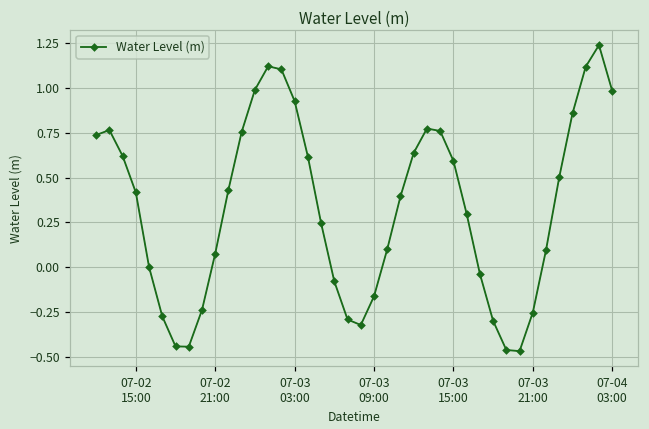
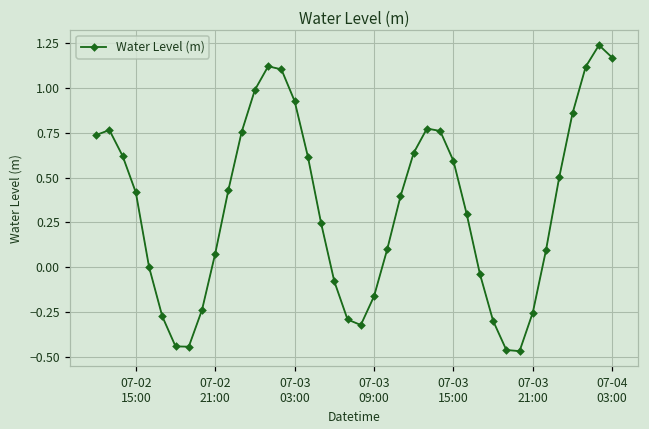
  {
    "07-02 15:00": 0.42,
    "07-02 21:00": 0.08,
    "07-03 03:00": 0.93,
    "07-03 09:00": -0.16,
    "07-03 15:00": 0.59,
    "07-03 21:00": -0.25,
-   "07-04 03:00": 0.98
+   "07-04 03:00": 1.17
  }
